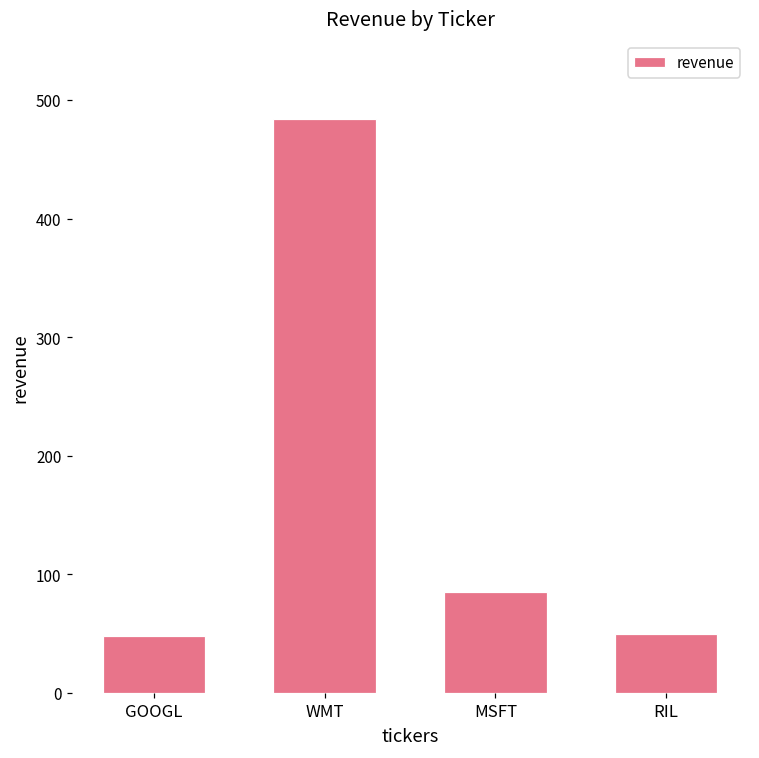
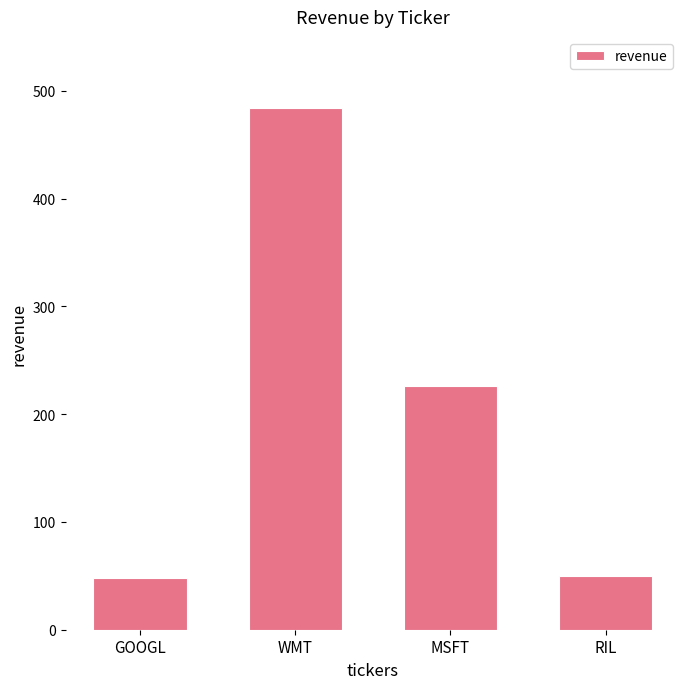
  {
    "GOOGL": 48,
    "WMT": 484,
-   "MSFT": 85,
+   "MSFT": 226,
    "RIL": 50
  }
